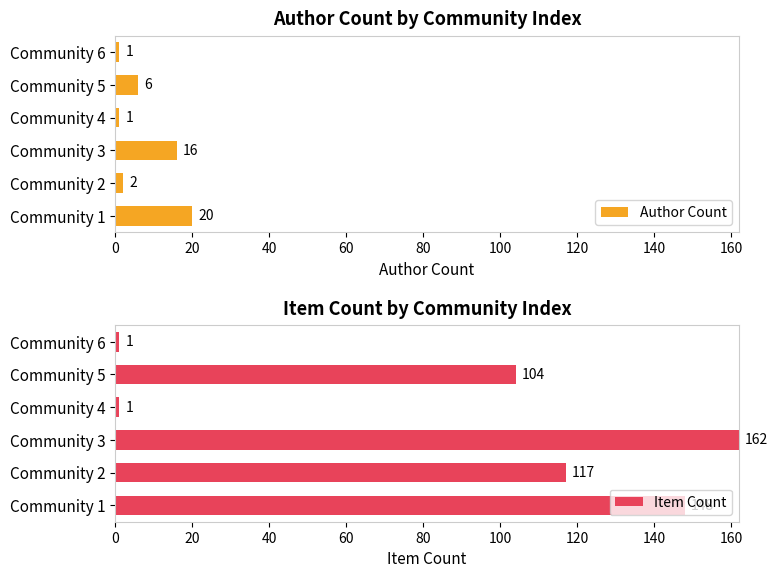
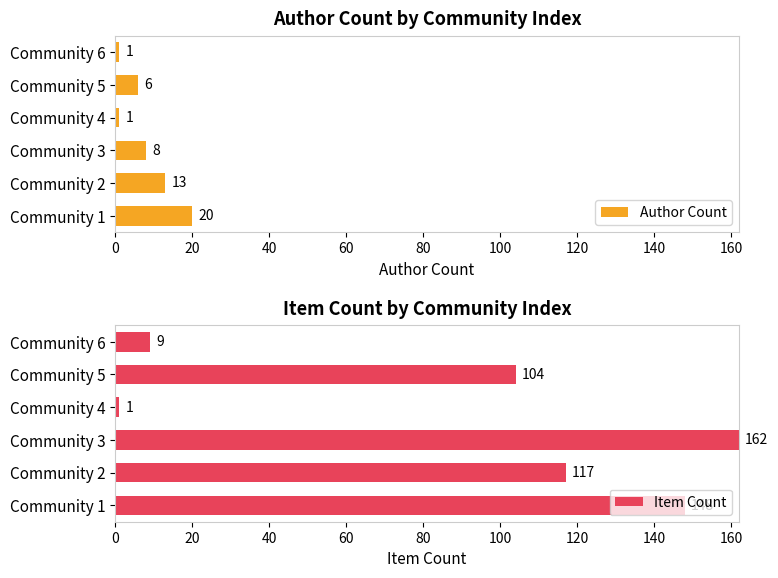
  {
    "Author Count by Community Index": {
      "Community 6": 1,
      "Community 5": 6,
      "Community 4": 1,
-     "Community 3": 16,
-     "Community 2": 2,
+     "Community 3": 8,
+     "Community 2": 13,
      "Community 1": 20
    },
    "Item Count by Community Index": {
-     "Community 6": 1,
+     "Community 6": 9,
      "Community 5": 104,
      "Community 4": 1,
      "Community 3": 162,
      "Community 2": 117
    }
  }
